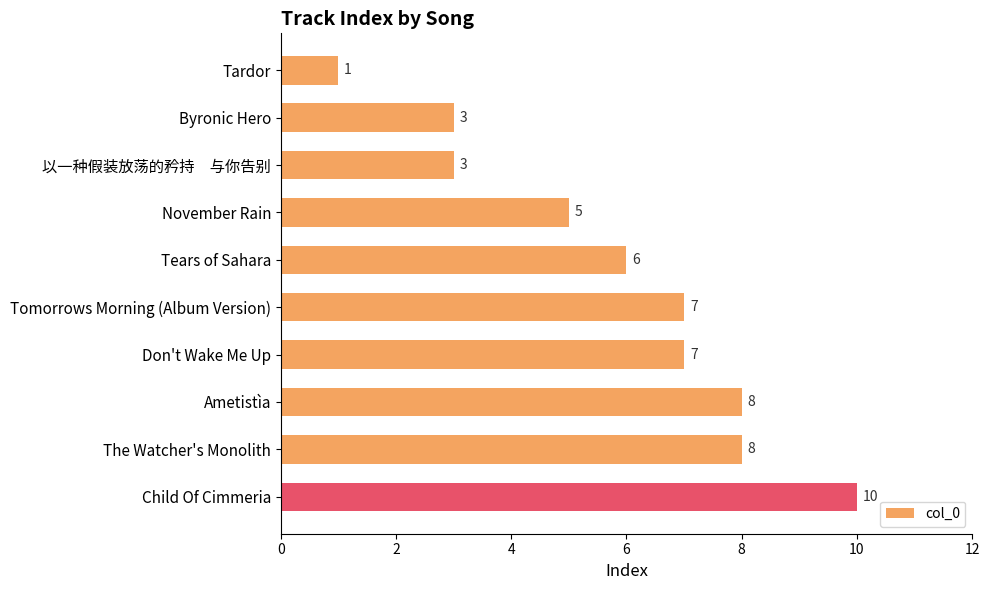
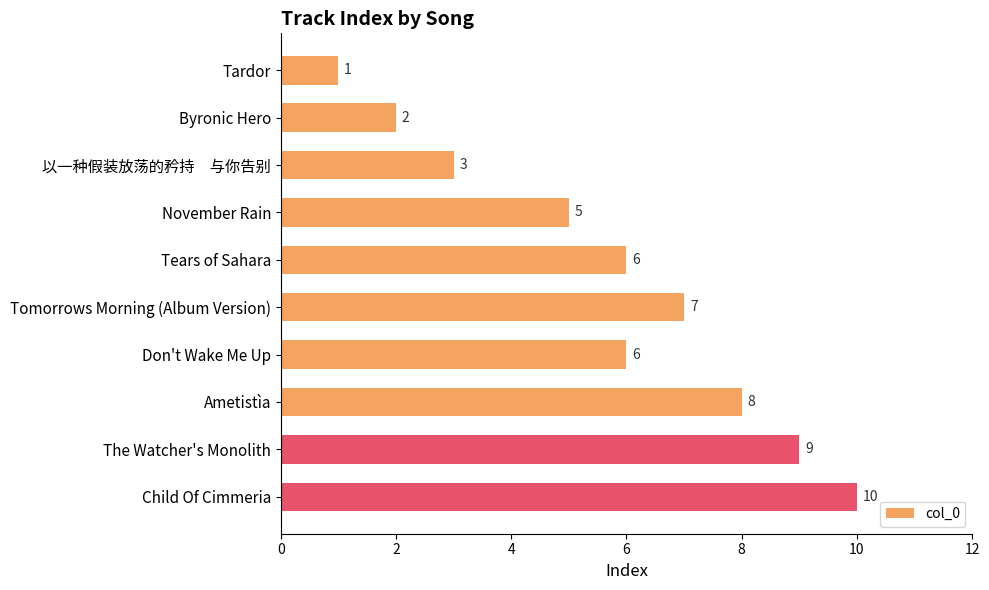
  {
    "Tardor": 1,
-   "Byronic Hero": 3,
+   "Byronic Hero": 2,
    "以一种假装放荡的矜持 与你告别": 3,
    "November Rain": 5,
    "Tears of Sahara": 6,
    "Tomorrows Morning (Album Version)": 7,
-   "Don't Wake Me Up": 7,
+   "Don't Wake Me Up": 6,
    "Ametistìa": 8,
-   "The Watcher's Monolith": 8,
+   "The Watcher's Monolith": 9,
    "Child Of Cimmeria": 10
  }
